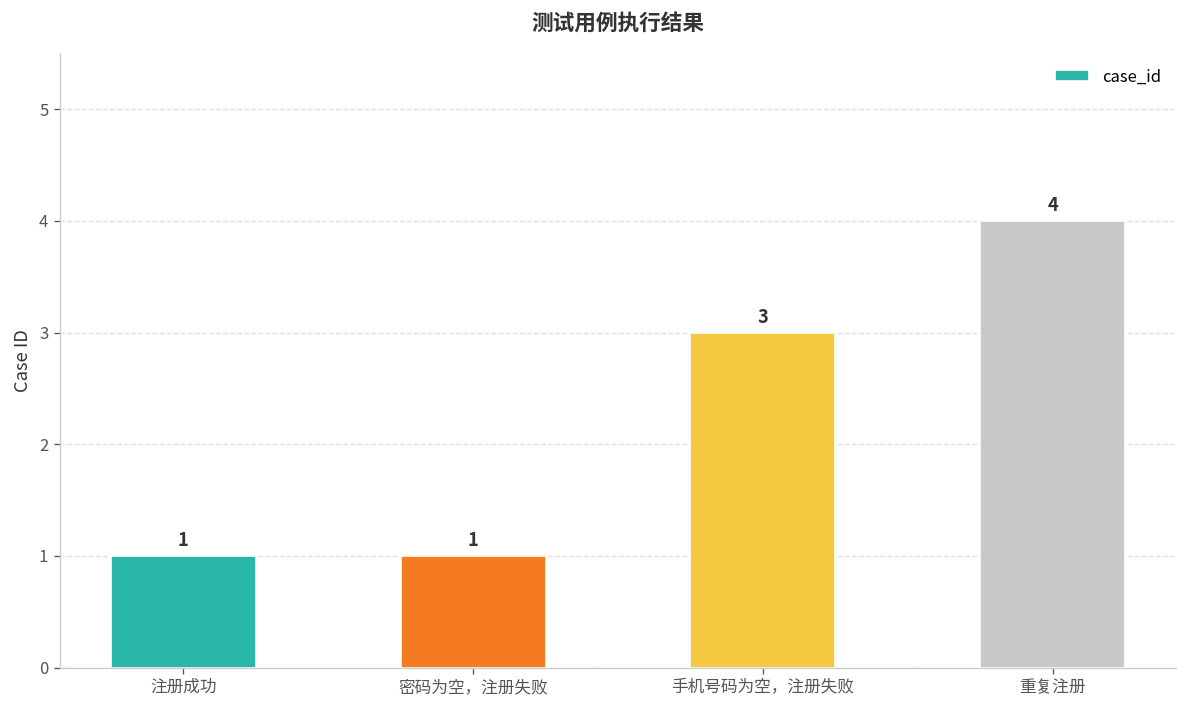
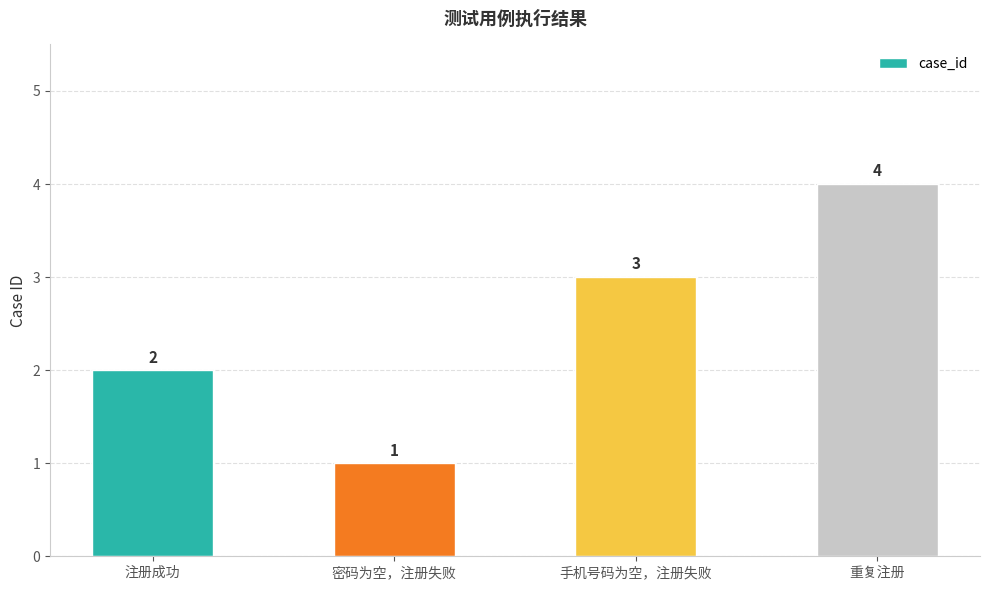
  {
-   "注册成功": 1,
+   "注册成功": 2,
    "密码为空，注册失败": 1,
    "手机号码为空，注册失败": 3,
    "重复注册": 4
  }
